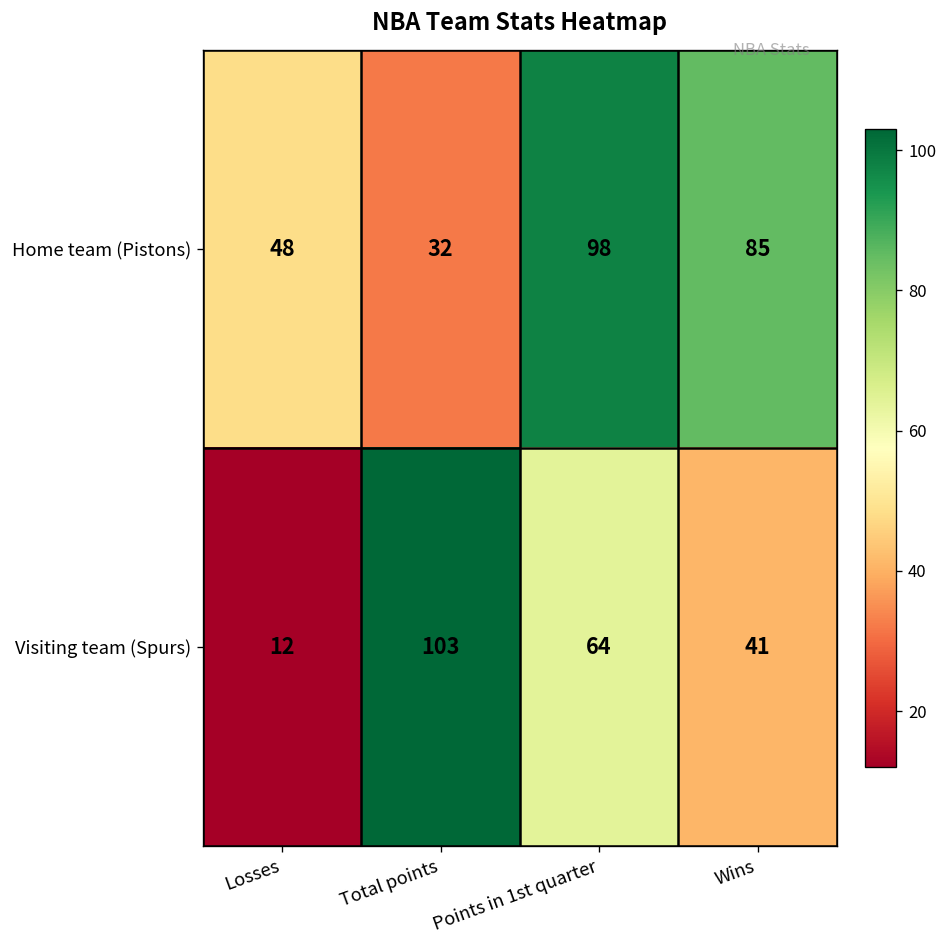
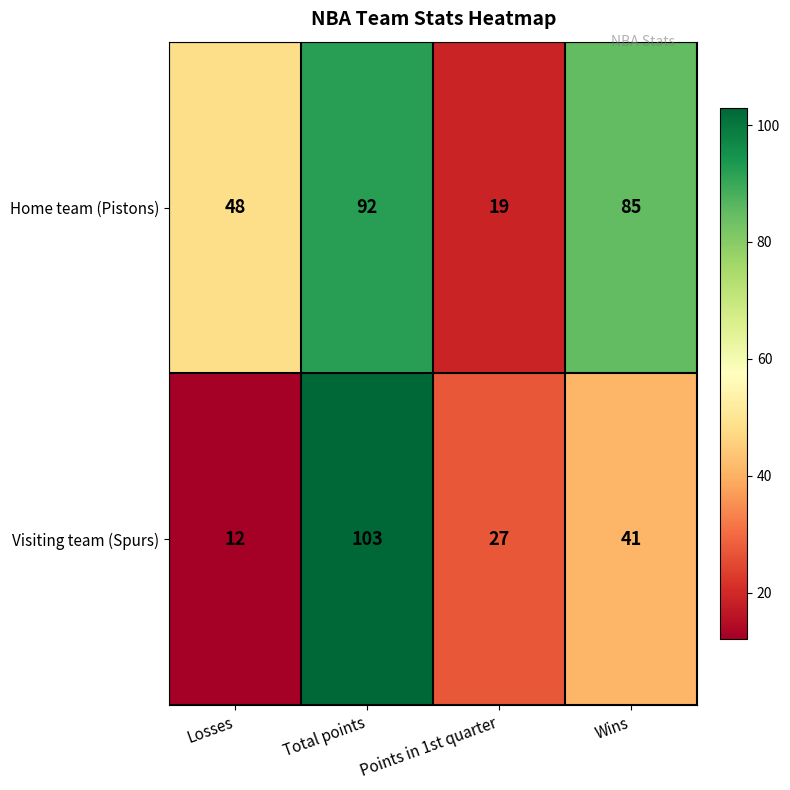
  {
    "Home team (Pistons)": {
      "Losses": 48,
-     "Total points": 32,
-     "Points in 1st quarter": 98,
+     "Total points": 92,
+     "Points in 1st quarter": 19,
      "Wins": 85
    },
    "Visiting team (Spurs)": {
      "Losses": 12,
      "Total points": 103,
-     "Points in 1st quarter": 64,
+     "Points in 1st quarter": 27,
      "Wins": 41
    }
  }
